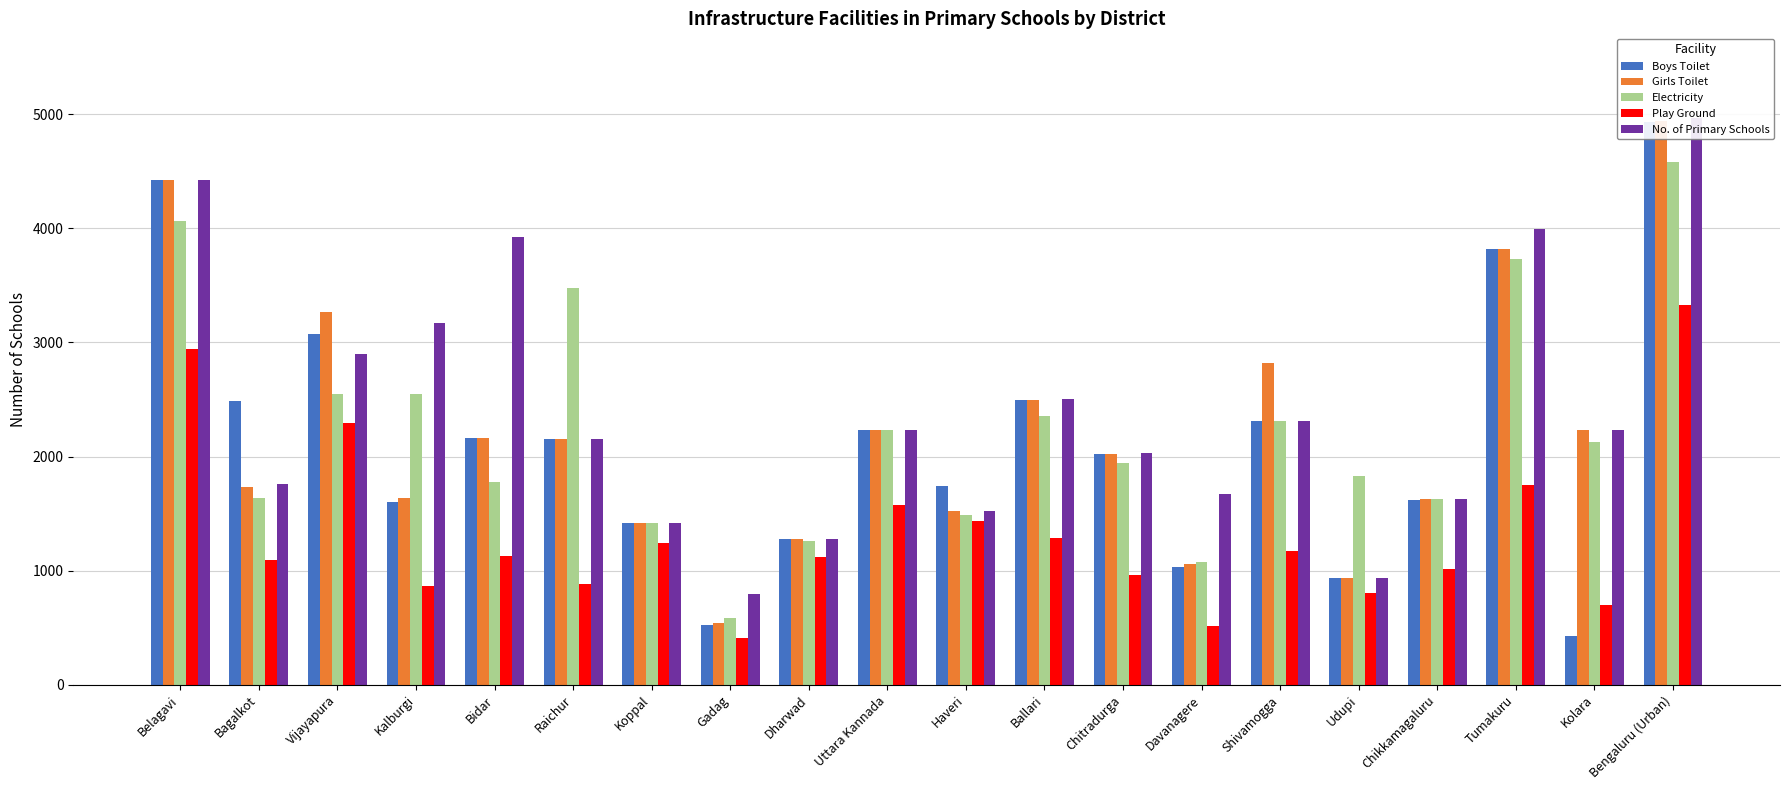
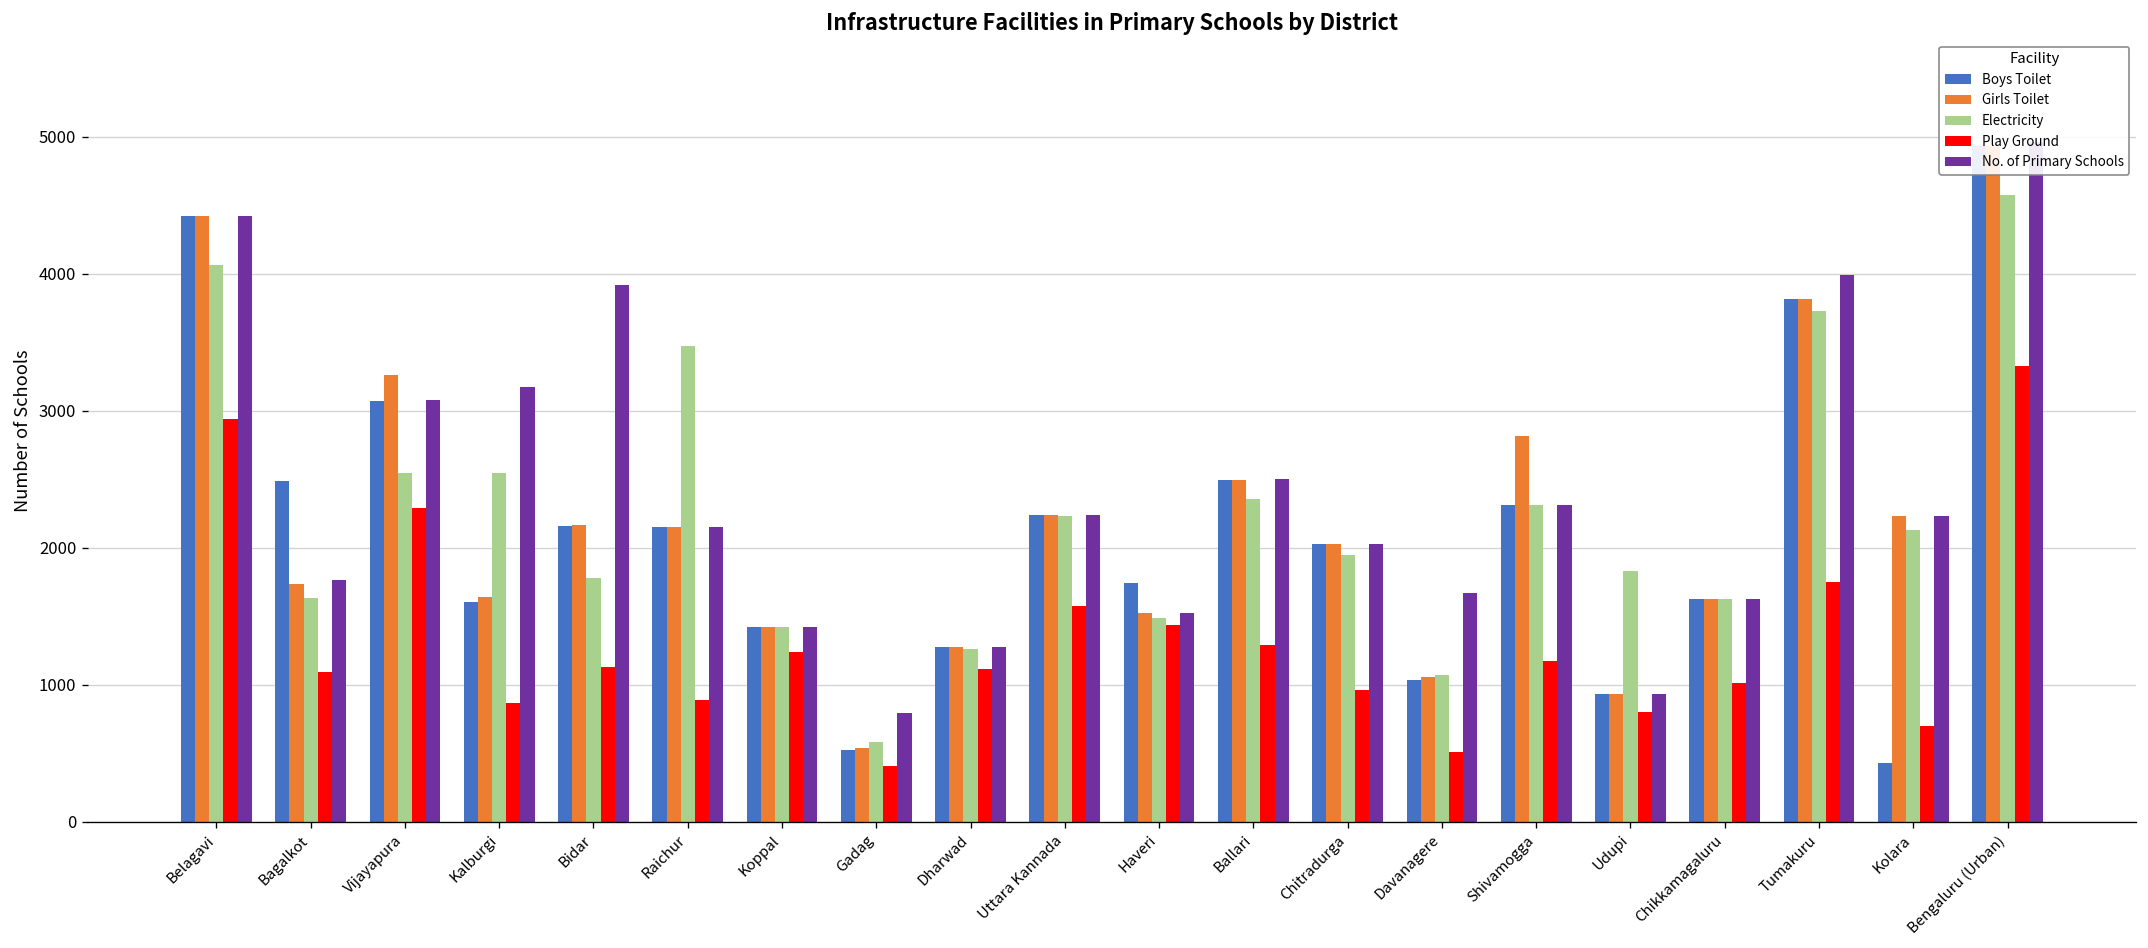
  {
    "Boys Toilet": {
      "Belagavi": 4420,
      "Bagalkot": 2490,
      "Vijayapura": 3070,
      "Kalburgi": 1610,
      "Bidar": 2160,
      "Raichur": 2150,
      "Koppal": 1420,
      "Gadag": 530,
      "Dharwad": 1270,
      "Uttara Kannada": 2240,
      "Haveri": 1740,
      "Ballari": 2500,
      "Chitradurga": 2030,
      "Davanagere": 1040,
      "Shivamogga": 2310,
      "Udupi": 930,
      "Chikkamagaluru": 1620,
      "Tumakuru": 3810,
      "Kolara": 430
    },
    "Girls Toilet": {
      "Belagavi": 4420,
      "Bagalkot": 1740,
      "Vijayapura": 3270,
      "Kalburgi": 1640,
      "Bidar": 2160,
      "Raichur": 2150,
      "Koppal": 1420,
      "Gadag": 540,
      "Dharwad": 1270,
      "Uttara Kannada": 2240,
      "Haveri": 1530,
      "Ballari": 2500,
      "Chitradurga": 2030,
      "Davanagere": 1060,
      "Shivamogga": 2820,
      "Udupi": 930,
      "Chikkamagaluru": 1630,
      "Tumakuru": 3820,
      "Kolara": 2230
    },
    "Electricity": {
      "Belagavi": 4070,
      "Bagalkot": 1630,
      "Vijayapura": 2550,
      "Kalburgi": 2550,
      "Bidar": 1780,
      "Raichur": 3470,
      "Koppal": 1420,
      "Gadag": 590,
      "Dharwad": 1260,
      "Uttara Kannada": 2230,
      "Haveri": 1480,
      "Ballari": 2360,
      "Chitradurga": 1950,
      "Davanagere": 1070,
      "Shivamogga": 2310,
      "Udupi": 1830,
      "Chikkamagaluru": 1630,
      "Tumakuru": 3730,
      "Kolara": 2130,
      "Bengaluru (Urban)": 4580
    },
    "Play Ground": {
      "Belagavi": 2940,
      "Bagalkot": 1090,
      "Vijayapura": 2290,
      "Kalburgi": 870,
      "Bidar": 1130,
      "Raichur": 890,
      "Koppal": 1240,
      "Gadag": 410,
      "Dharwad": 1120,
      "Uttara Kannada": 1580,
      "Haveri": 1440,
      "Ballari": 1290,
      "Chitradurga": 960,
      "Davanagere": 510,
      "Shivamogga": 1170,
      "Udupi": 800,
      "Chikkamagaluru": 1020,
      "Tumakuru": 1750,
      "Kolara": 700,
      "Bengaluru (Urban)": 3330
    },
    "No. of Primary Schools": {
      "Belagavi": 4420,
      "Bagalkot": 1760,
-     "Vijayapura": 2900,
+     "Vijayapura": 3080,
      "Kalburgi": 3170,
      "Bidar": 3920,
      "Raichur": 2150,
      "Koppal": 1420,
      "Gadag": 800,
      "Dharwad": 1270,
      "Uttara Kannada": 2240,
      "Haveri": 1530,
      "Ballari": 2510,
      "Chitradurga": 2030,
      "Davanagere": 1670,
      "Shivamogga": 2310,
      "Udupi": 930,
      "Chikkamagaluru": 1630,
      "Tumakuru": 3990,
      "Kolara": 2240
    }
  }
